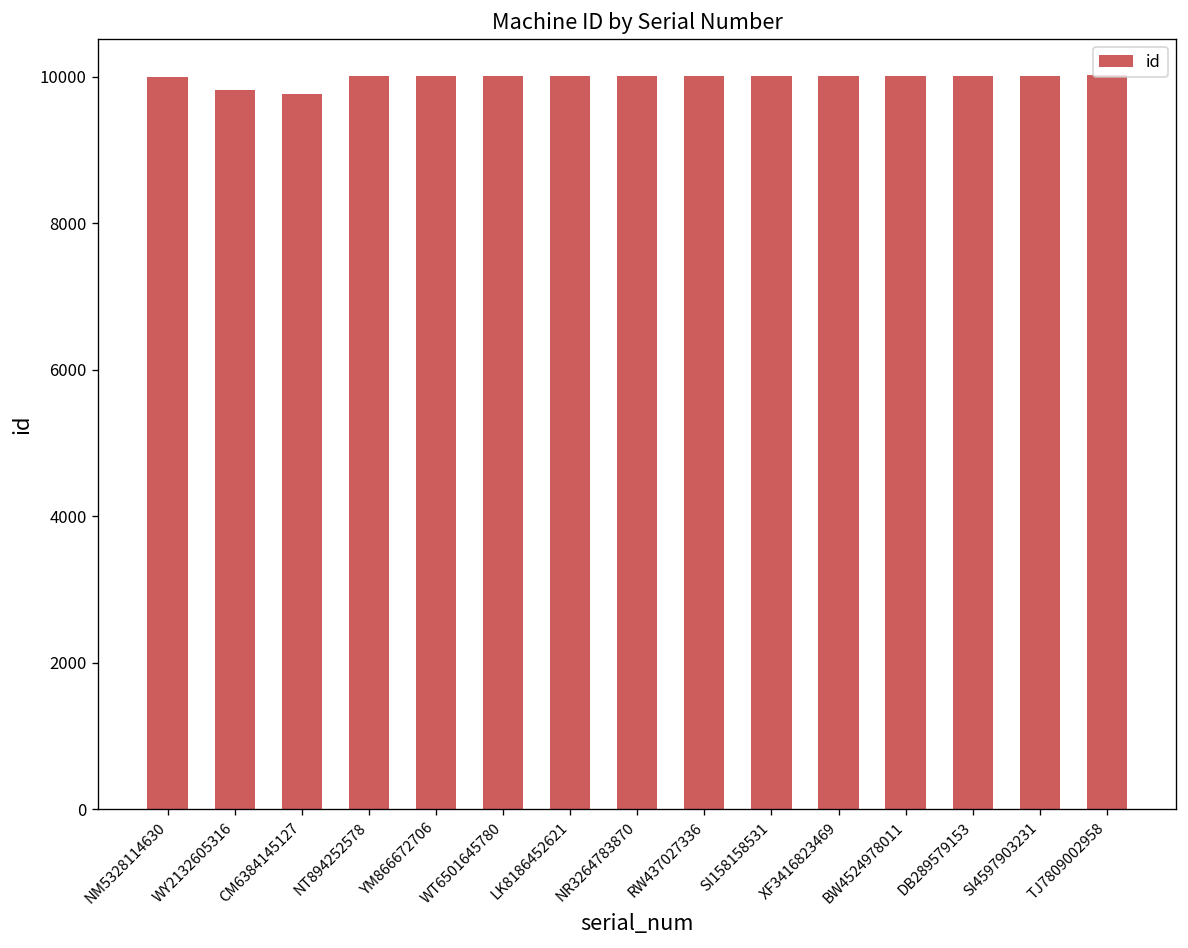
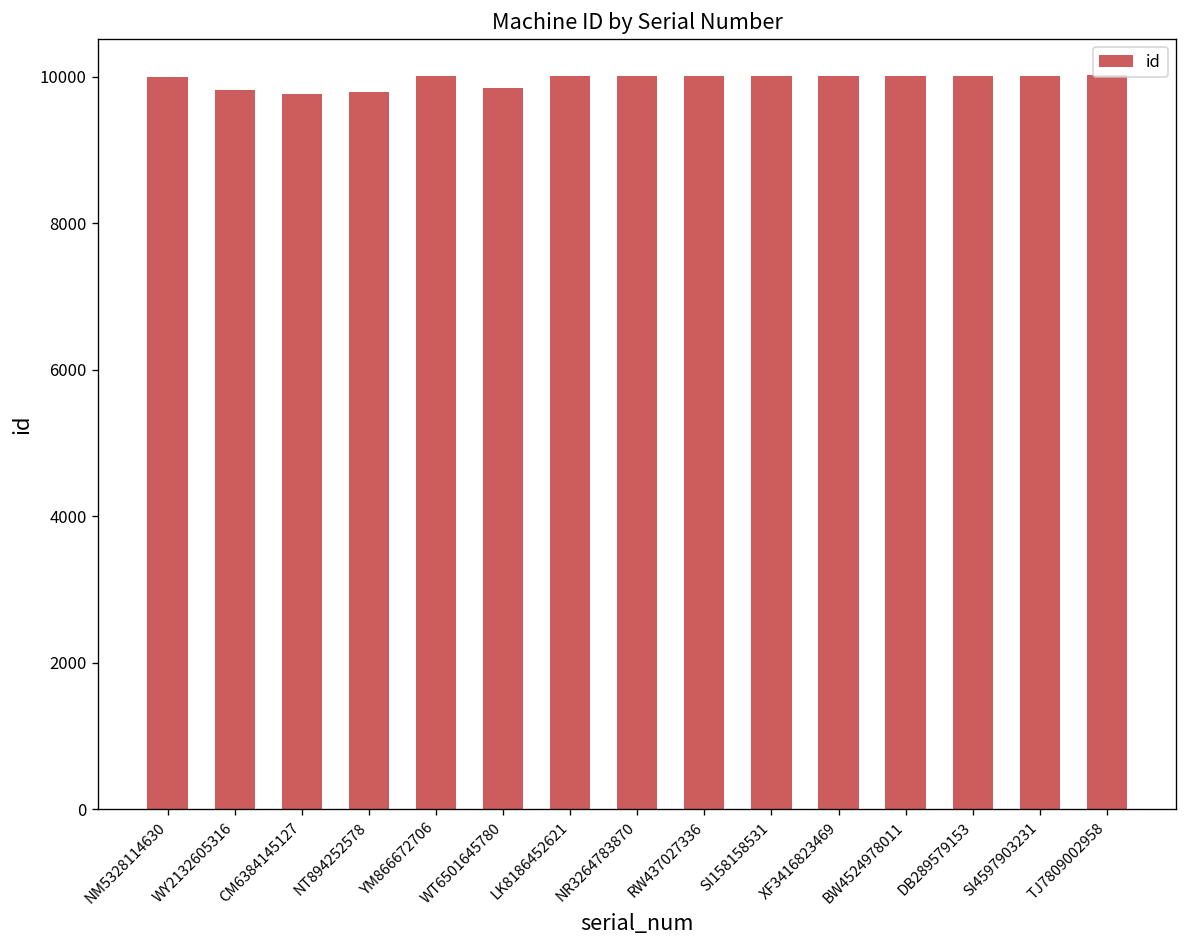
  {
    "NM5328114630": 10000,
    "WY2132605316": 9800,
    "CM6384145127": 9800,
-   "NT894252578": 10000,
+   "NT894252578": 9800,
    "YM866672706": 10000,
-   "WT6501645780": 10000,
+   "WT6501645780": 9800,
    "LK8186452621": 10000,
    "NR3264783870": 10000,
    "RW437027336": 10000,
    "SI158158531": 10000,
    "XF3416823469": 10000,
    "BW4524978011": 10000,
    "DB289579153": 10000,
    "SI4597903231": 10000
  }
